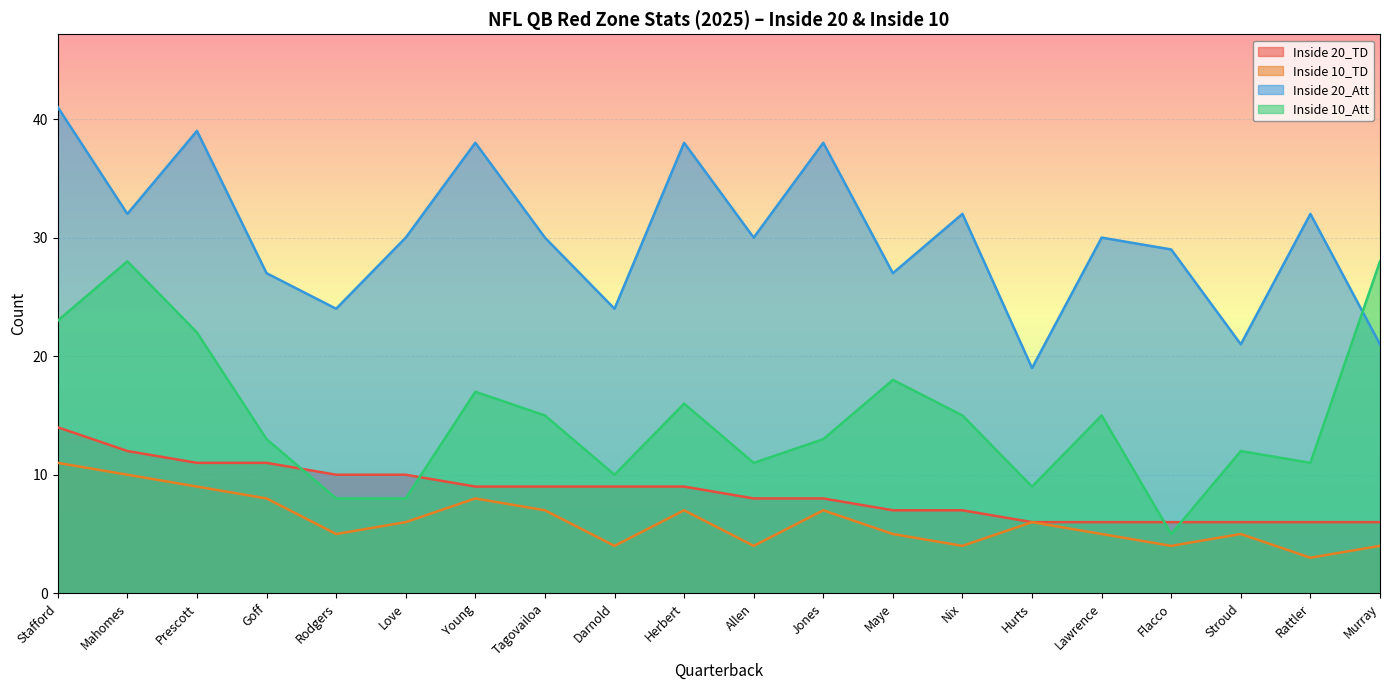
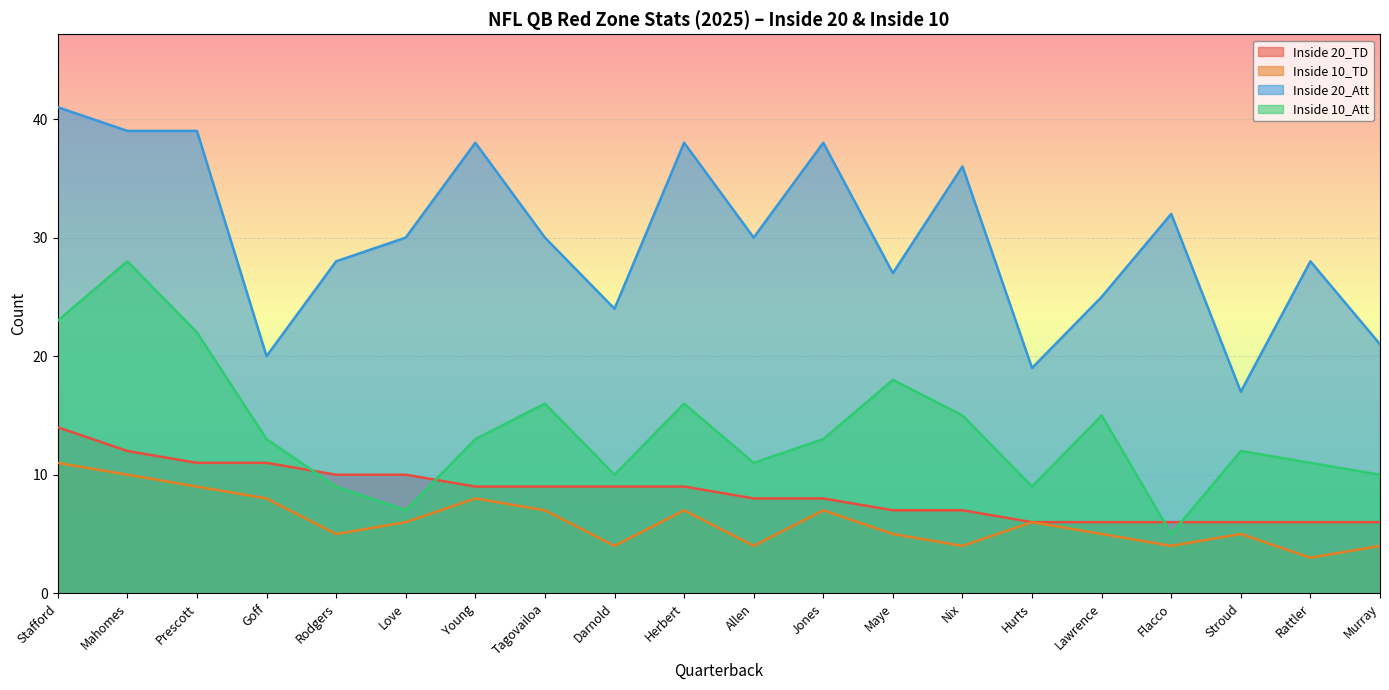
  {
    "Inside 20_Att": {
      "Stafford": 41,
-     "Mahomes": 32,
+     "Mahomes": 39,
      "Prescott": 39,
-     "Goff": 27,
-     "Rodgers": 24,
+     "Goff": 20,
+     "Rodgers": 28,
      "Love": 30,
      "Young": 38,
      "Tagovailoa": 30,
      "Darnold": 24,
      "Herbert": 38,
      "Allen": 30,
      "Jones": 38,
      "Maye": 27,
-     "Nix": 32,
+     "Nix": 36,
      "Hurts": 19,
-     "Lawrence": 30,
-     "Flacco": 29,
-     "Stroud": 21,
-     "Rattler": 32,
+     "Lawrence": 25,
+     "Flacco": 32,
+     "Stroud": 17,
+     "Rattler": 28,
      "Murray": 21
    },
    "Inside 10_Att": {
      "Stafford": 23,
      "Mahomes": 28,
      "Prescott": 22,
      "Goff": 13,
-     "Rodgers": 8,
-     "Love": 8,
-     "Young": 17,
-     "Tagovailoa": 15,
+     "Rodgers": 9,
+     "Love": 7,
+     "Young": 13,
+     "Tagovailoa": 16,
      "Darnold": 10,
      "Herbert": 16,
      "Allen": 11,
      "Jones": 13,
      "Maye": 18,
      "Nix": 15,
      "Hurts": 9,
      "Lawrence": 15,
      "Flacco": 5,
      "Stroud": 12,
      "Rattler": 11,
-     "Murray": 28
+     "Murray": 10
    }
  }
